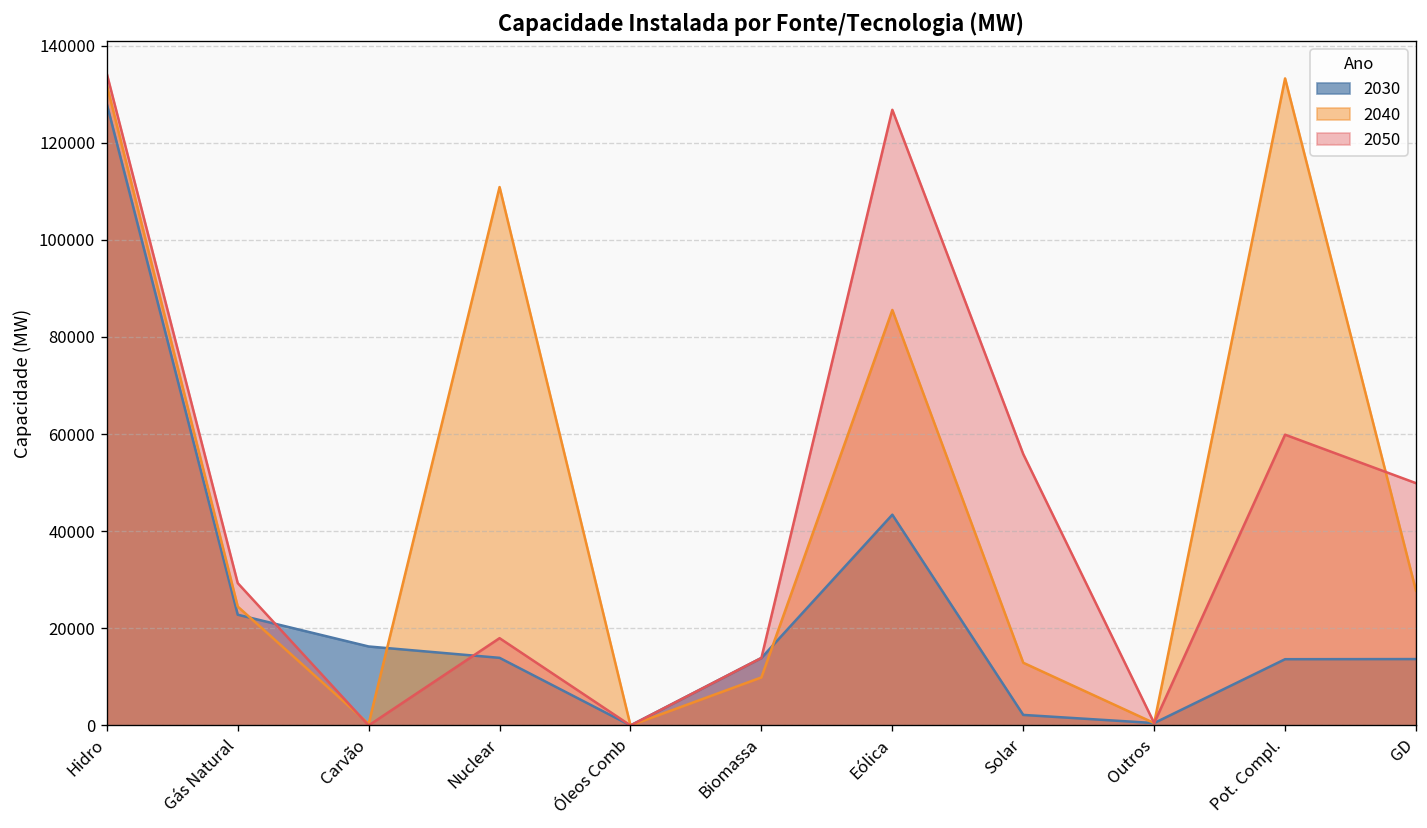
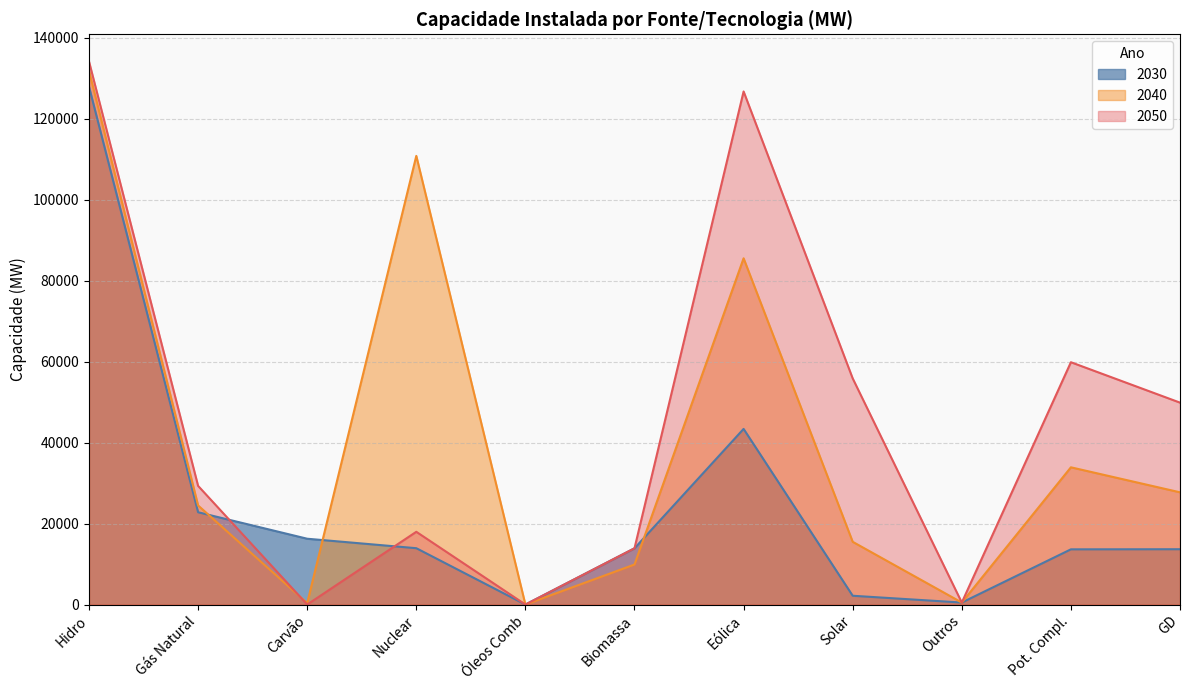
  {
    "2030": {
      "Hidro": 128000,
      "Gás Natural": 23000,
      "Carvão": 16000,
      "Nuclear": 14000,
      "Eólica": 43000,
      "Solar": 2000,
      "Pot. Compl.": 14000,
      "GD": 14000
    },
    "2040": {
      "Hidro": 132000,
      "Gás Natural": 24000,
      "Nuclear": 111000,
      "Biomassa": 10000,
      "Eólica": 86000,
-     "Solar": 13000,
-     "Pot. Compl.": 133000,
+     "Solar": 15000,
+     "Pot. Compl.": 34000,
      "GD": 28000
    },
    "2050": {
      "Hidro": 134000,
      "Gás Natural": 29000,
      "Nuclear": 18000,
      "Eólica": 127000,
      "Solar": 56000,
      "Pot. Compl.": 60000,
      "GD": 50000
    }
  }
